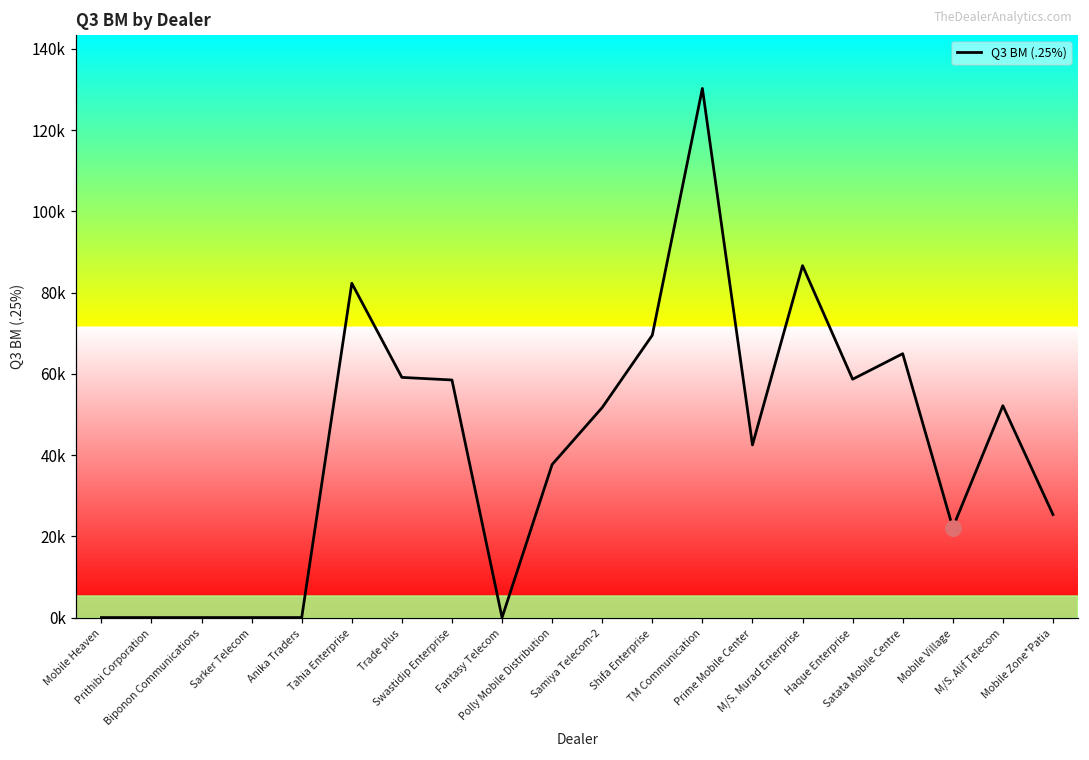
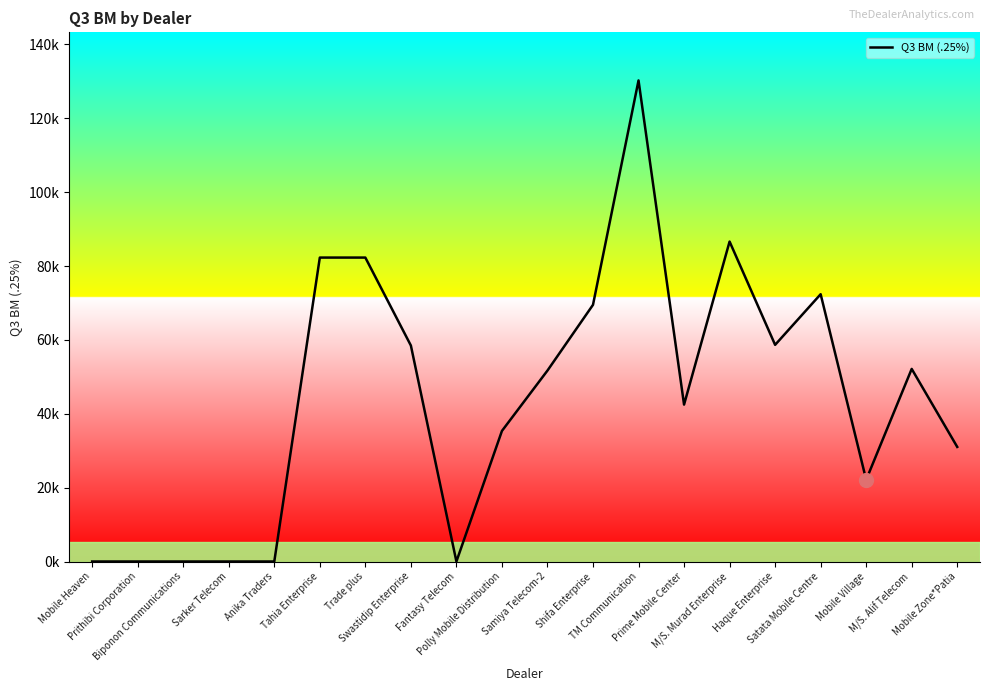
  {
    "Q3 BM (.25%)": {
      "Tahia Enterprise": 82000,
-     "Trade plus": 59000,
+     "Trade plus": 82000,
      "Swastidip Enterprise": 58000,
-     "Polly Mobile Distribution": 38000,
+     "Polly Mobile Distribution": 35000,
      "Samiya Telecom-2": 52000,
      "Shifa Enterprise": 70000,
      "TM Communication": 130000,
      "Prime Mobile Center": 42000,
      "M/S. Murad Enterprise": 87000,
      "Haque Enterprise": 59000,
-     "Satata Mobile Centre": 65000,
+     "Satata Mobile Centre": 72000,
      "M/S. Alif Telecom": 52000,
-     "Mobile Zone*Patia": 25000
+     "Mobile Zone*Patia": 31000
    }
  }
